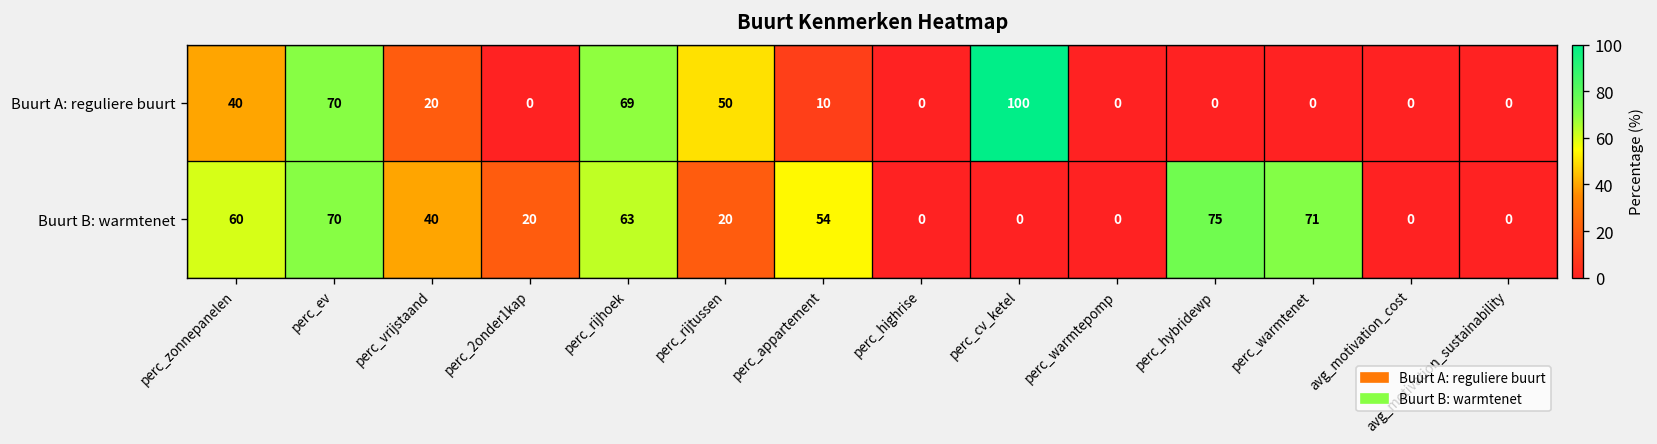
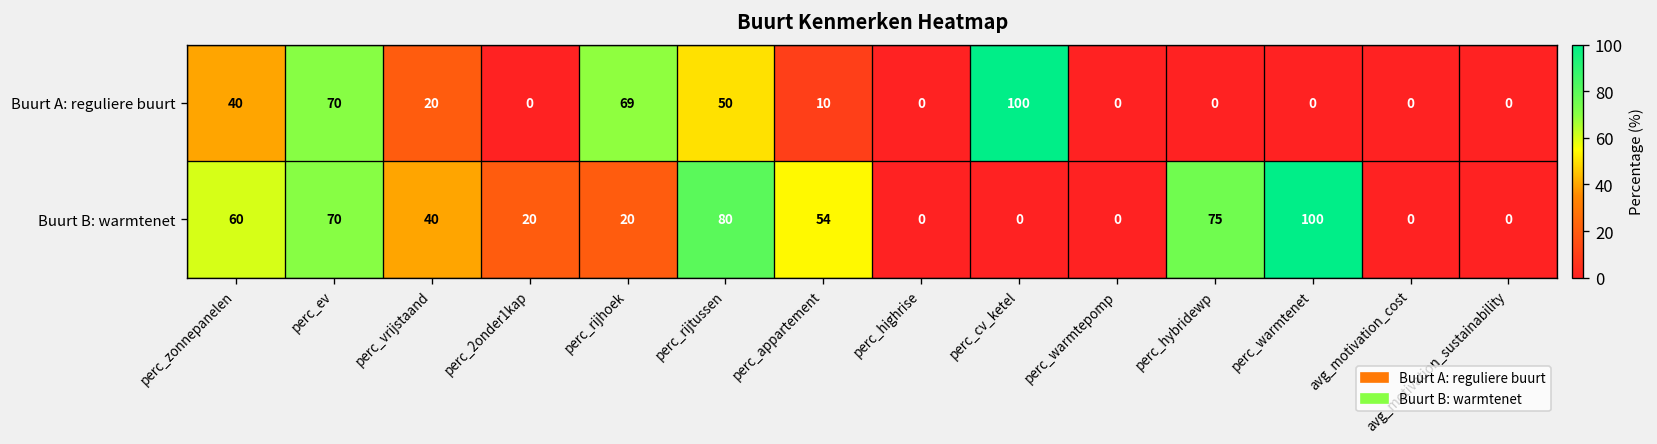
  {
    "Buurt A: reguliere buurt": {
      "perc_zonnepanelen": 40,
      "perc_ev": 70,
      "perc_vrijstaand": 20,
      "perc_2onder1kap": 0,
      "perc_rijhoek": 69,
      "perc_rijtussen": 50,
      "perc_appartement": 10,
      "perc_highrise": 0,
      "perc_cv_ketel": 100,
      "perc_warmtepomp": 0,
      "perc_hybridewp": 0,
      "perc_warmtenet": 0,
      "avg_motivation_cost": 0,
      "avg_motivation_sustainability": 0
    },
    "Buurt B: warmtenet": {
      "perc_zonnepanelen": 60,
      "perc_ev": 70,
      "perc_vrijstaand": 40,
      "perc_2onder1kap": 20,
-     "perc_rijhoek": 63,
-     "perc_rijtussen": 20,
+     "perc_rijhoek": 20,
+     "perc_rijtussen": 80,
      "perc_appartement": 54,
      "perc_highrise": 0,
      "perc_cv_ketel": 0,
      "perc_warmtepomp": 0,
      "perc_hybridewp": 75,
-     "perc_warmtenet": 71,
+     "perc_warmtenet": 100,
      "avg_motivation_cost": 0,
      "avg_motivation_sustainability": 0
    }
  }
